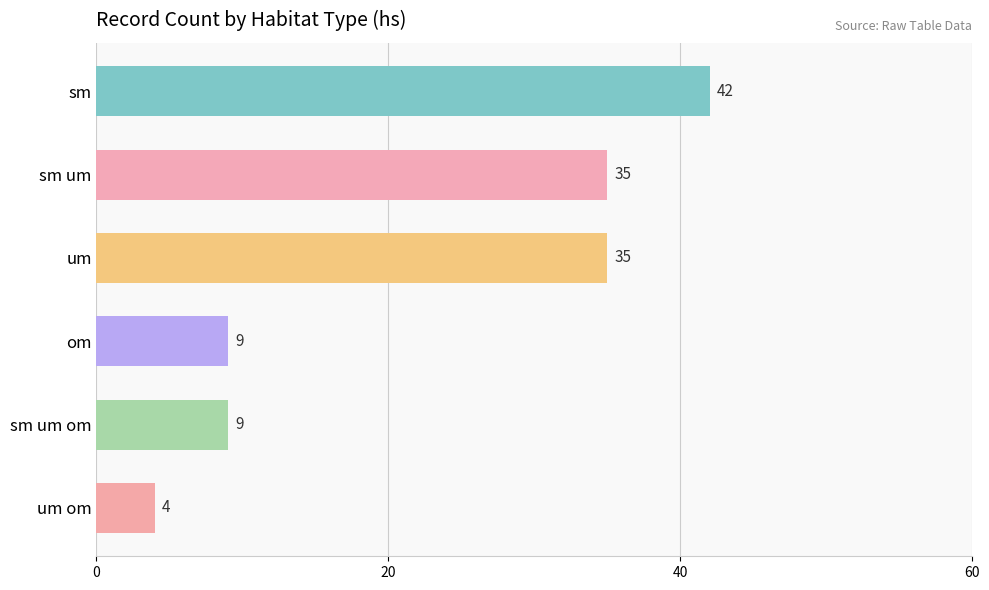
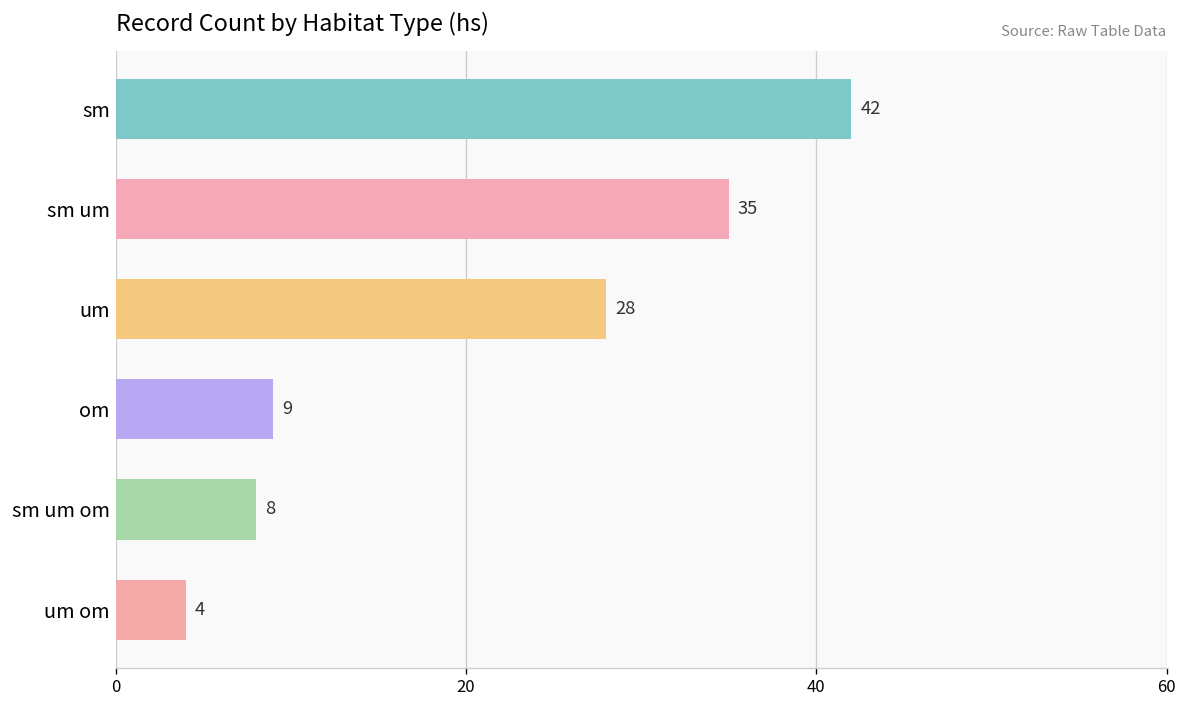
  {
    "sm": 42,
    "sm um": 35,
-   "um": 35,
+   "um": 28,
    "om": 9,
-   "sm um om": 9,
+   "sm um om": 8,
    "um om": 4
  }
